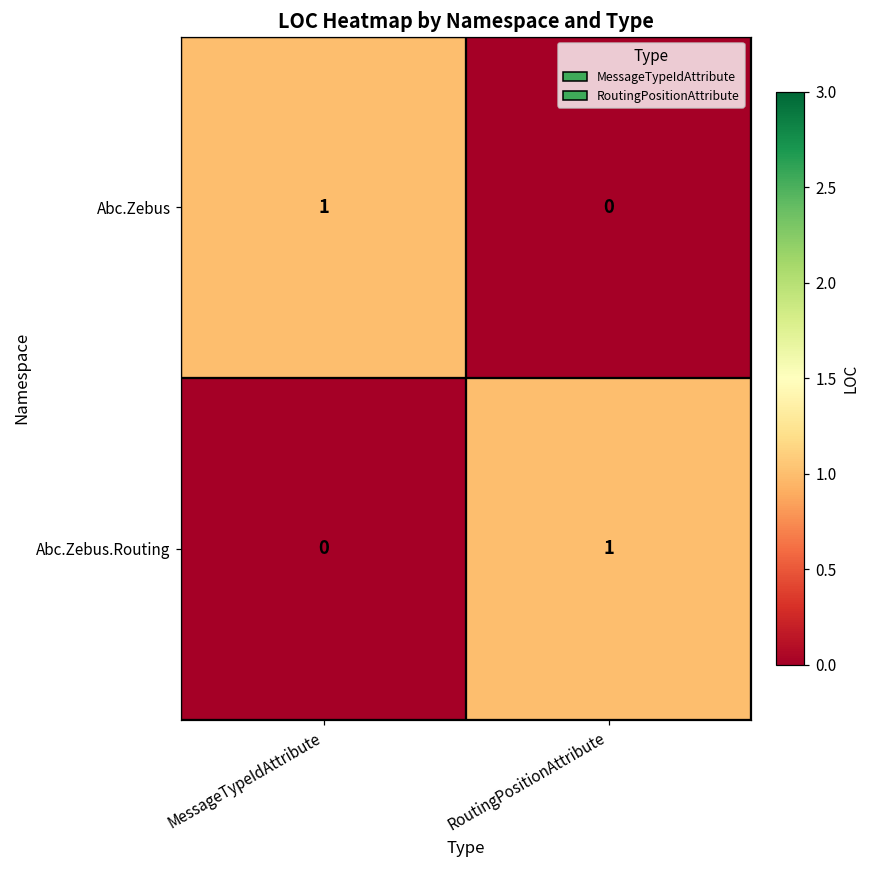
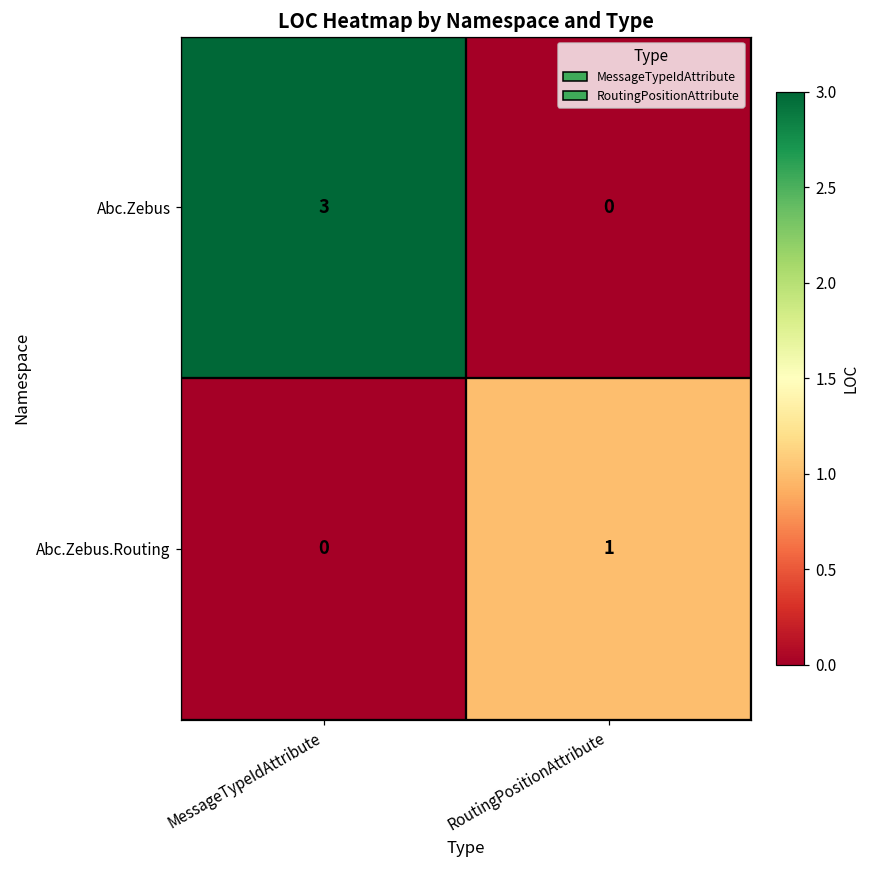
  {
    "Abc.Zebus": {
-     "MessageTypeIdAttribute": 1,
+     "MessageTypeIdAttribute": 3,
      "RoutingPositionAttribute": 0
    },
    "Abc.Zebus.Routing": {
      "MessageTypeIdAttribute": 0,
      "RoutingPositionAttribute": 1
    }
  }
